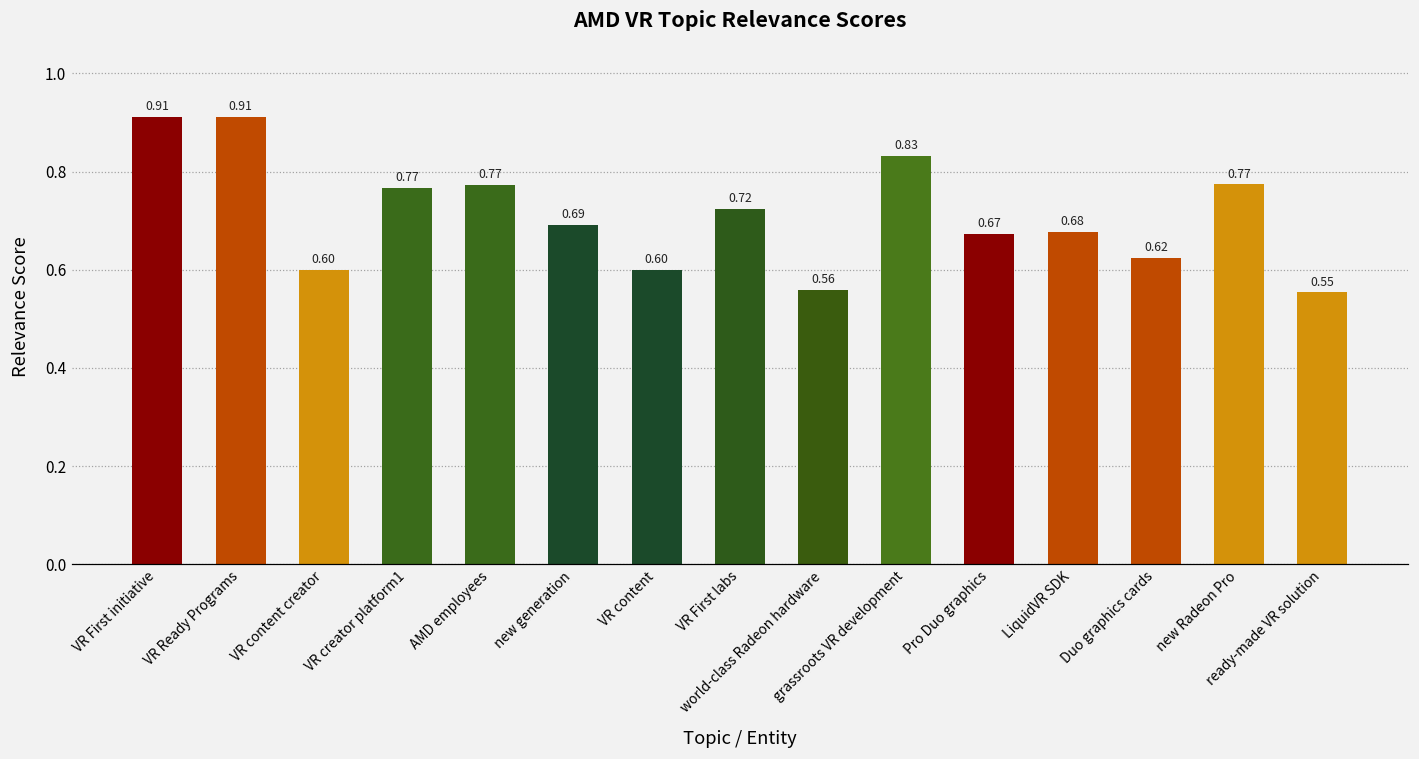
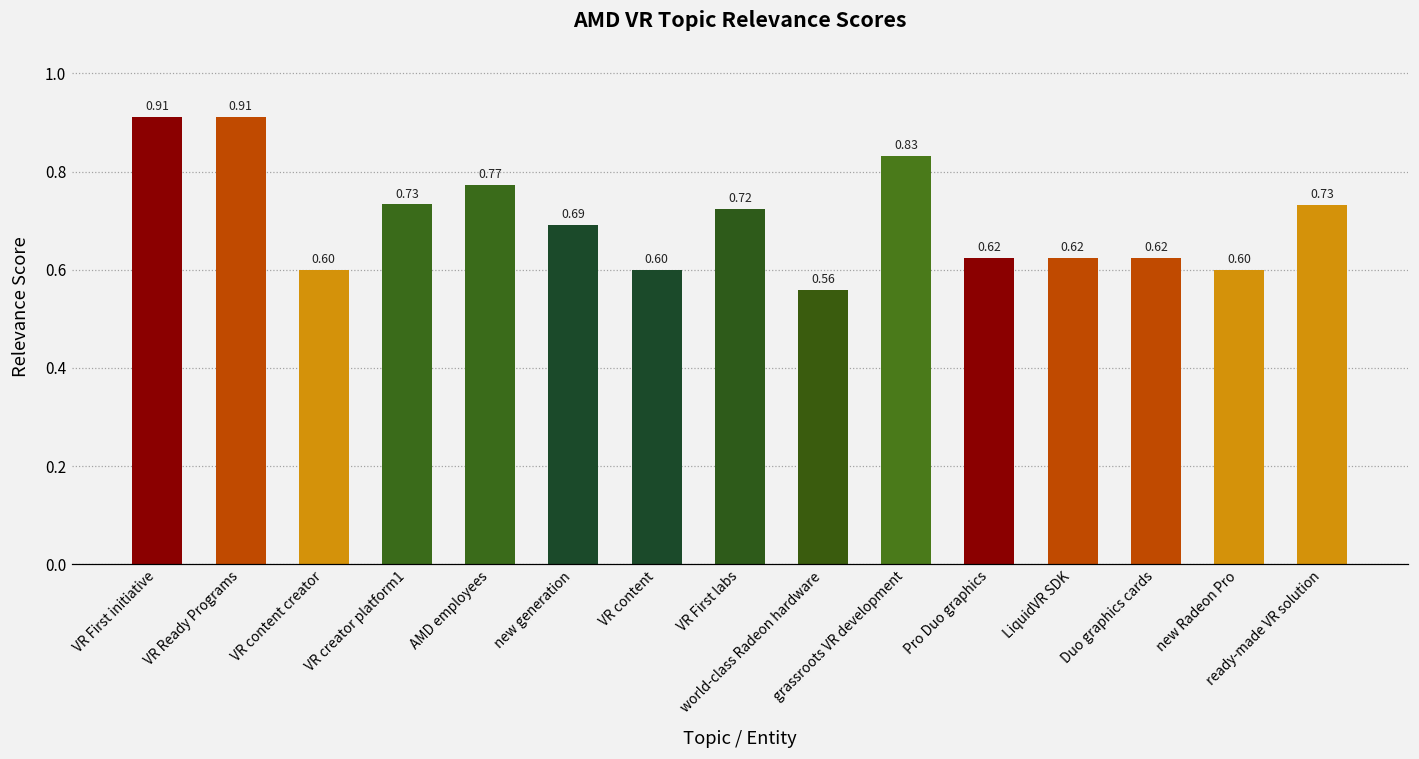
  {
    "VR First initiative": 0.91,
    "VR Ready Programs": 0.91,
    "VR content creator": 0.60,
-   "VR creator platform1": 0.77,
+   "VR creator platform1": 0.73,
    "AMD employees": 0.77,
    "new generation": 0.69,
    "VR content": 0.60,
    "VR First labs": 0.72,
    "world-class Radeon hardware": 0.56,
    "grassroots VR development": 0.83,
-   "Pro Duo graphics": 0.67,
-   "LiquidVR SDK": 0.68,
+   "Pro Duo graphics": 0.62,
+   "LiquidVR SDK": 0.62,
    "Duo graphics cards": 0.62,
-   "new Radeon Pro": 0.77,
-   "ready-made VR solution": 0.55
+   "new Radeon Pro": 0.60,
+   "ready-made VR solution": 0.73
  }
